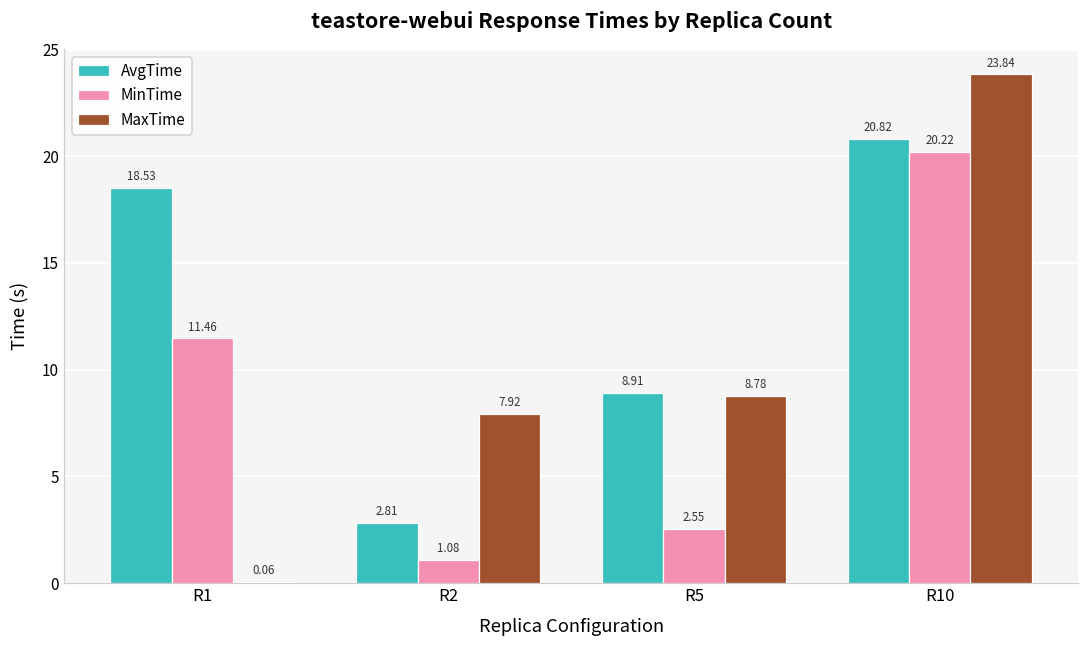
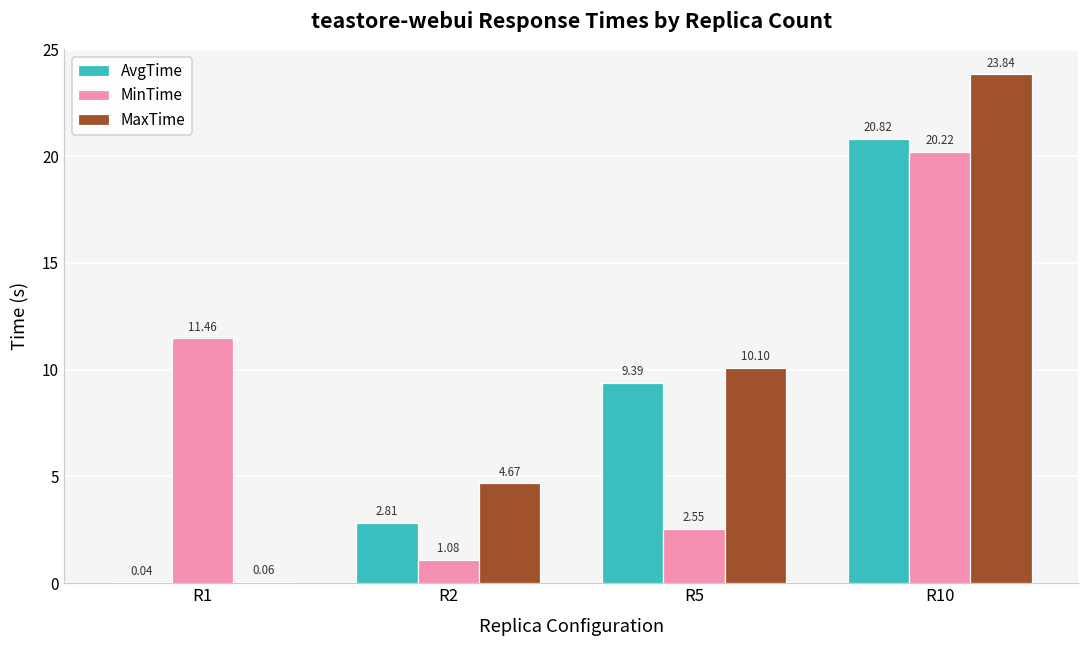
  {
    "AvgTime": {
-     "R1": 18.53,
+     "R1": 0.04,
      "R2": 2.81,
-     "R5": 8.91,
+     "R5": 9.39,
      "R10": 20.82
    },
    "MinTime": {
      "R1": 11.46,
      "R2": 1.08,
      "R5": 2.55,
      "R10": 20.22
    },
    "MaxTime": {
      "R1": 0.06,
-     "R2": 7.92,
-     "R5": 8.78,
+     "R2": 4.67,
+     "R5": 10.10,
      "R10": 23.84
    }
  }
